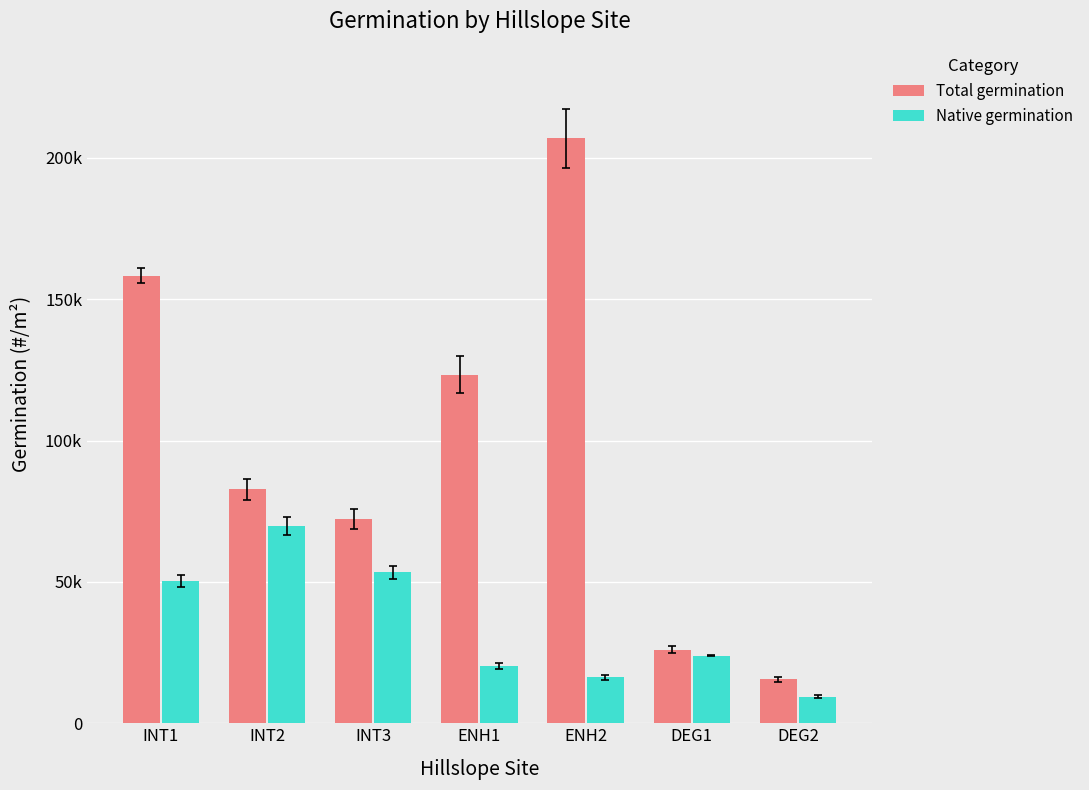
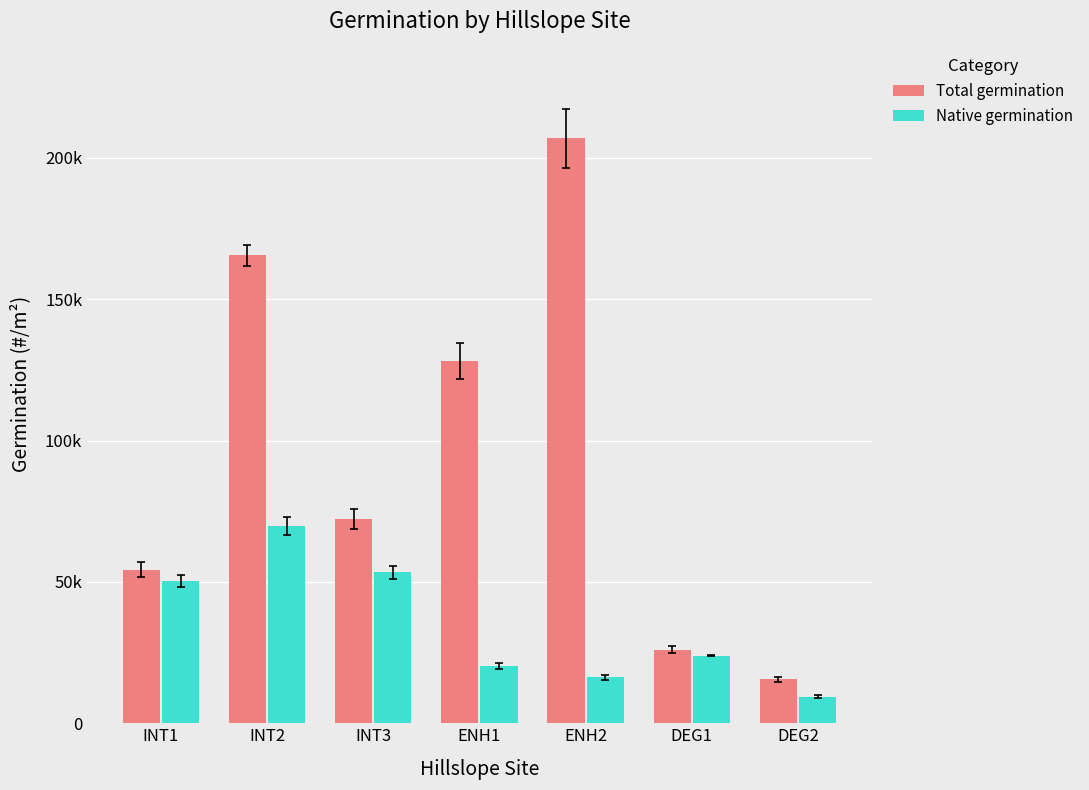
  {
    "Total germination": {
-     "INT1": 158000,
-     "INT2": 83000,
+     "INT1": 54000,
+     "INT2": 165000,
      "INT3": 72000,
-     "ENH1": 123000,
+     "ENH1": 128000,
      "ENH2": 207000,
      "DEG1": 26000,
      "DEG2": 16000
    },
    "Native germination": {
      "INT1": 50000,
      "INT2": 70000,
      "INT3": 53000,
      "ENH1": 20000,
      "ENH2": 16000,
      "DEG1": 24000,
      "DEG2": 9000
    }
  }
